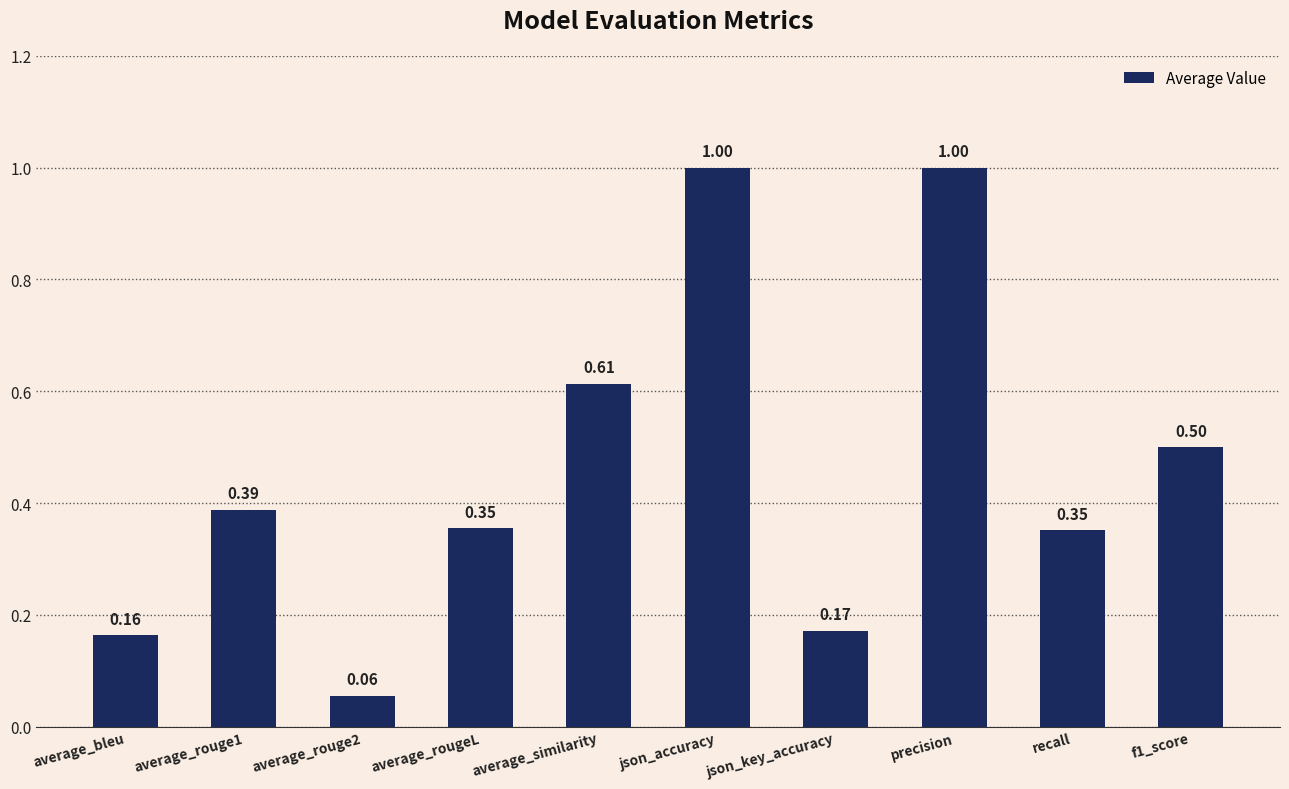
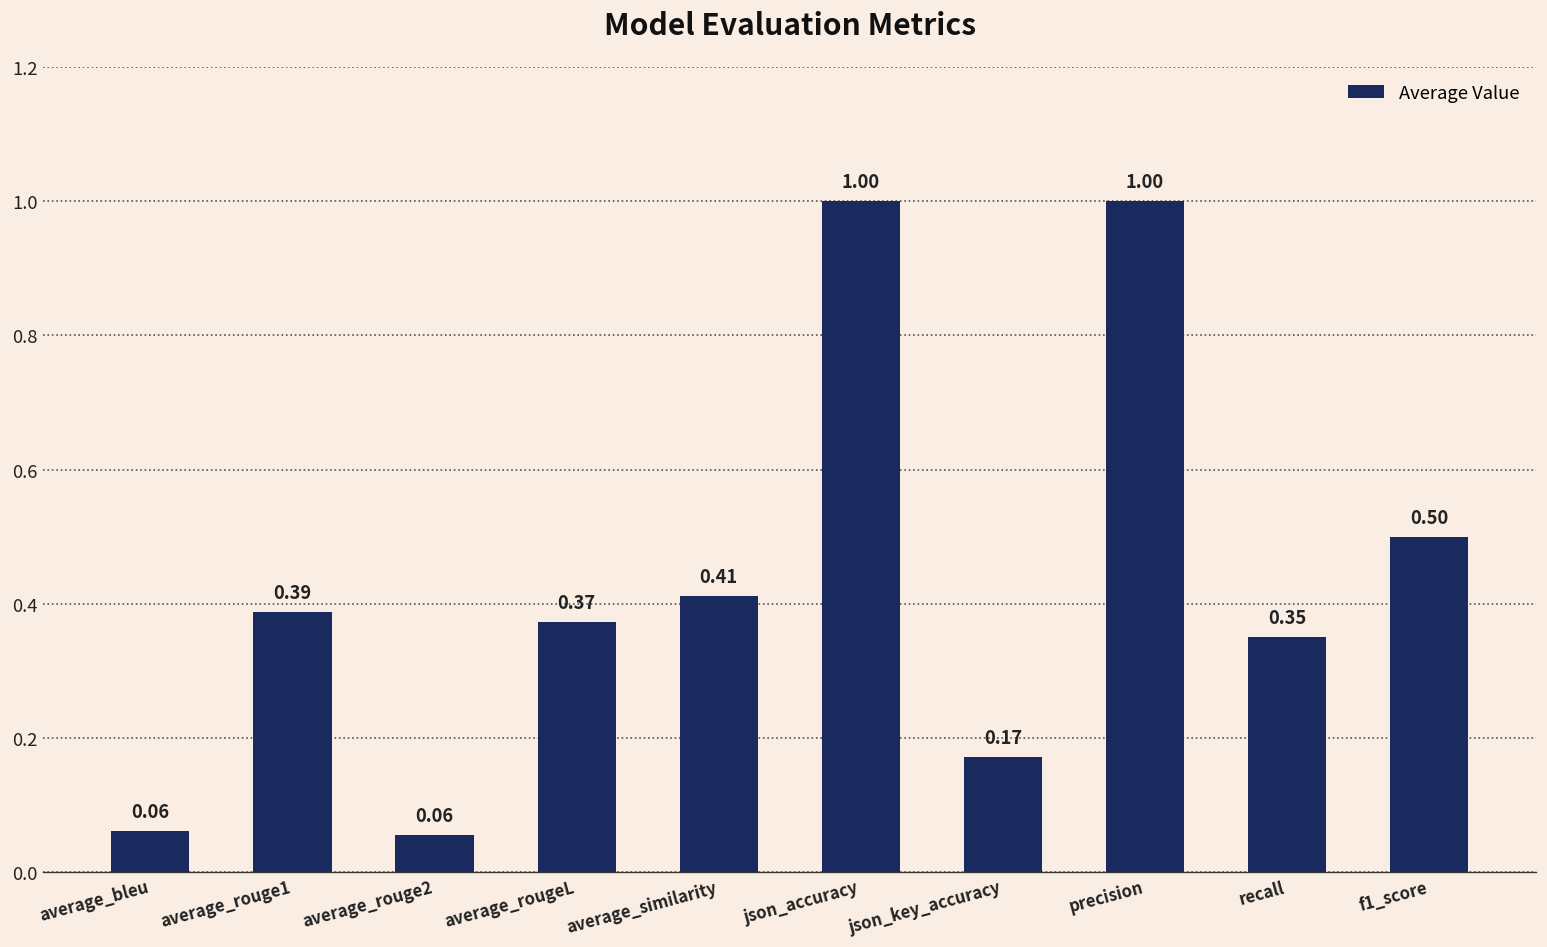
  {
-   "average_bleu": 0.16,
+   "average_bleu": 0.06,
    "average_rouge1": 0.39,
    "average_rouge2": 0.06,
-   "average_rougeL": 0.35,
-   "average_similarity": 0.61,
+   "average_rougeL": 0.37,
+   "average_similarity": 0.41,
    "json_accuracy": 1.00,
    "json_key_accuracy": 0.17,
    "precision": 1.00,
    "recall": 0.35,
    "f1_score": 0.50
  }
